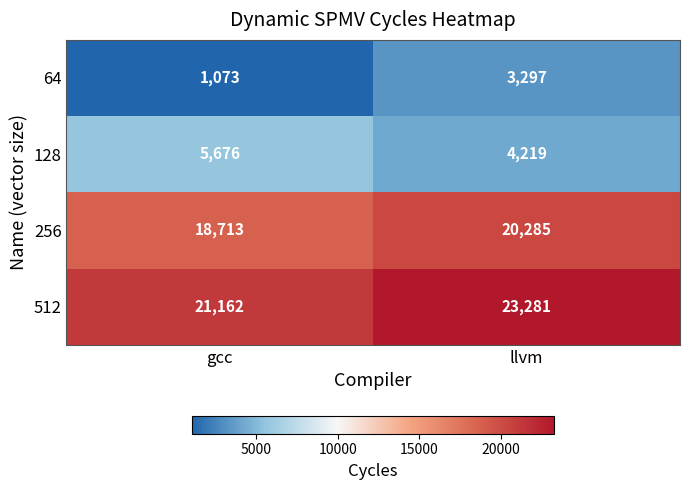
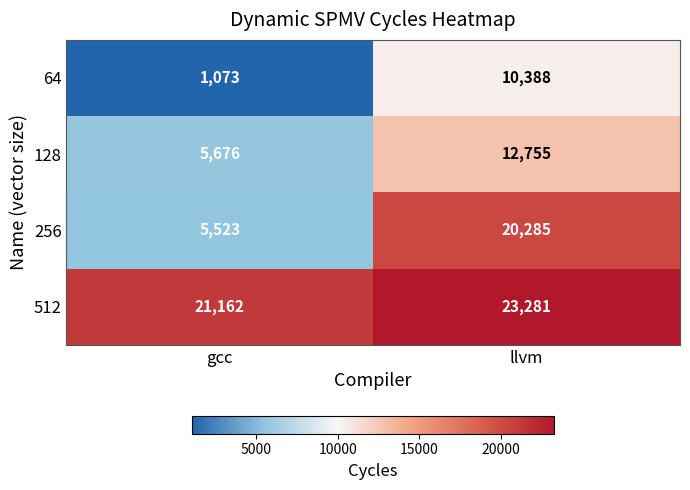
  {
    "64": {
      "gcc": "1,073",
-     "llvm": "3,297"
+     "llvm": "10,388"
    },
    "128": {
      "gcc": "5,676",
-     "llvm": "4,219"
+     "llvm": "12,755"
    },
    "256": {
-     "gcc": "18,713",
+     "gcc": "5,523",
      "llvm": "20,285"
    },
    "512": {
      "gcc": "21,162",
      "llvm": "23,281"
    }
  }
